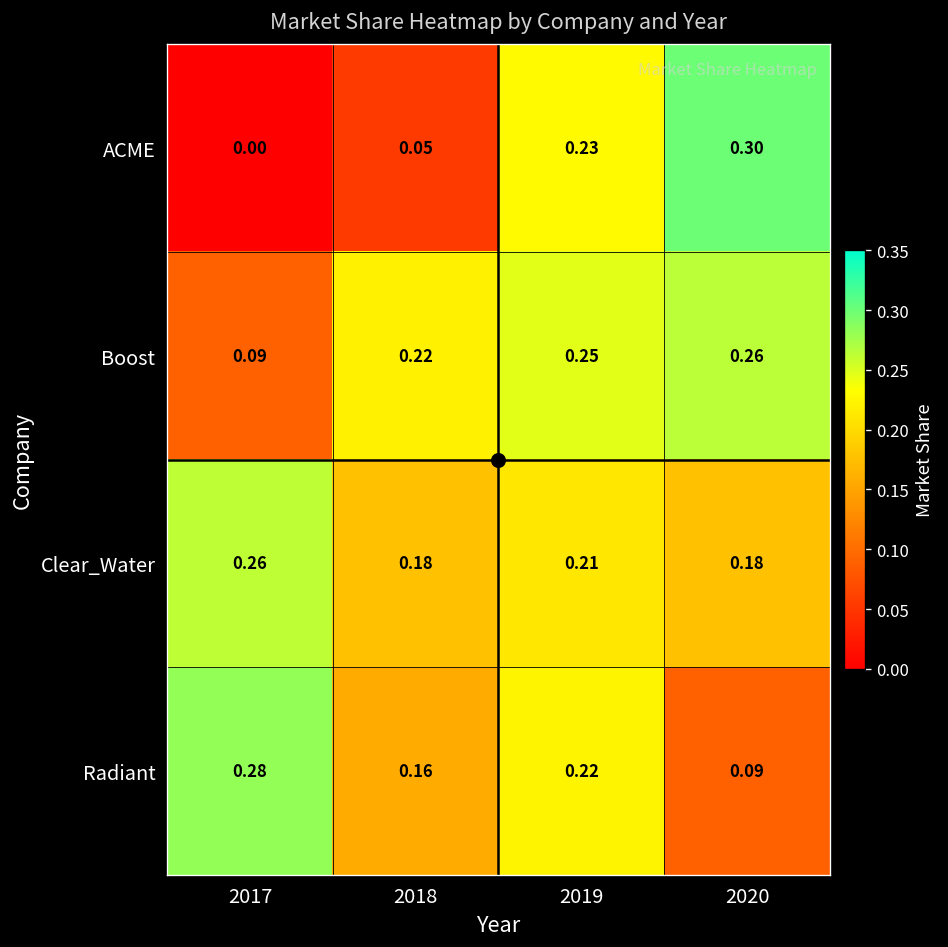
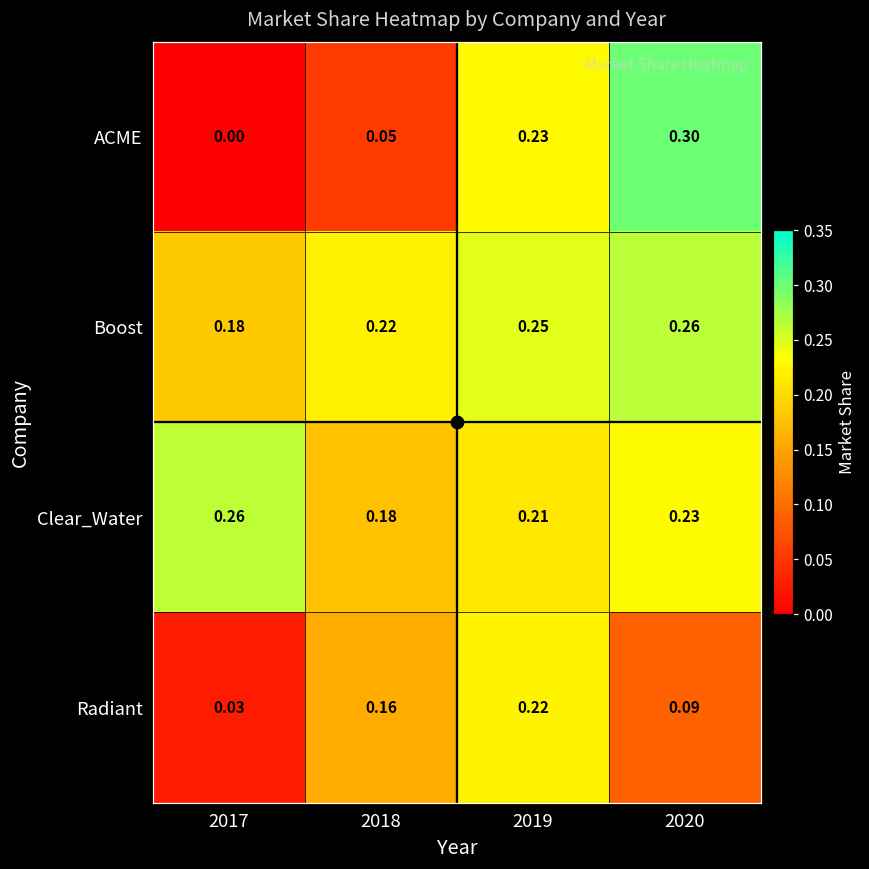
  {
    "ACME": {
      "2017": 0.00,
      "2018": 0.05,
      "2019": 0.23
    },
    "Boost": {
-     "2017": 0.09,
+     "2017": 0.18,
      "2018": 0.22,
      "2019": 0.25,
      "2020": 0.26
    },
    "Clear_Water": {
      "2017": 0.26,
      "2018": 0.18,
      "2019": 0.21,
-     "2020": 0.18
+     "2020": 0.23
    },
    "Radiant": {
-     "2017": 0.28,
+     "2017": 0.03,
      "2018": 0.16,
      "2019": 0.22,
      "2020": 0.09
    }
  }
